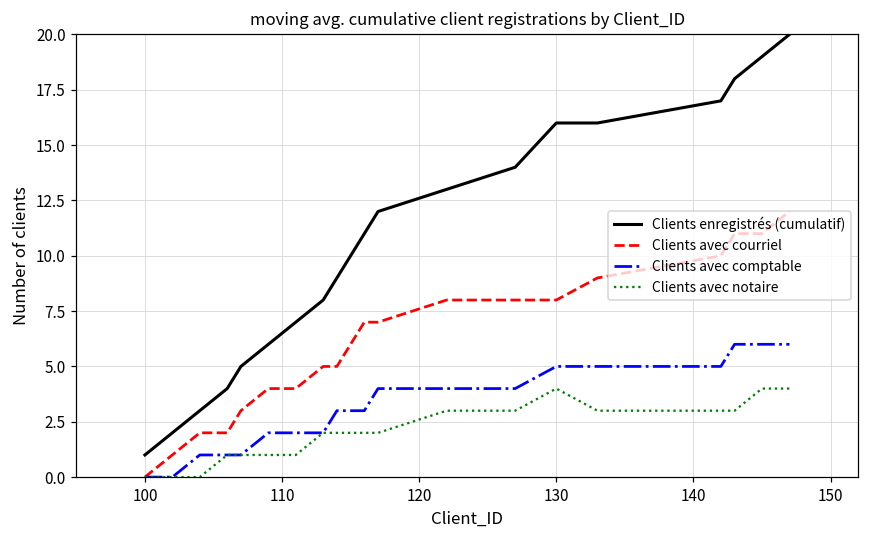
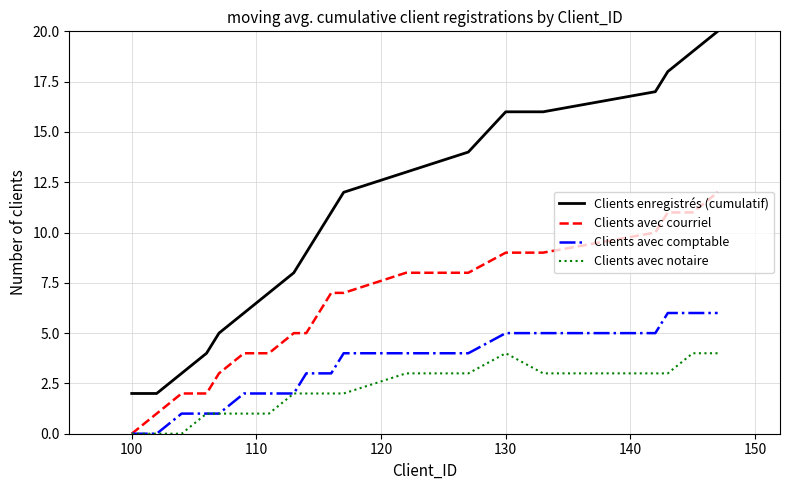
  {
    "Clients enregistrés (cumulatif)": {
-     "100": 1,
+     "100": 2,
      "130": 16
    },
    "Clients avec courriel": {
-     "130": 8
+     "130": 9
    },
    "Clients avec comptable": {
      "130": 5
    },
    "Clients avec notaire": {
      "130": 4
    }
  }
